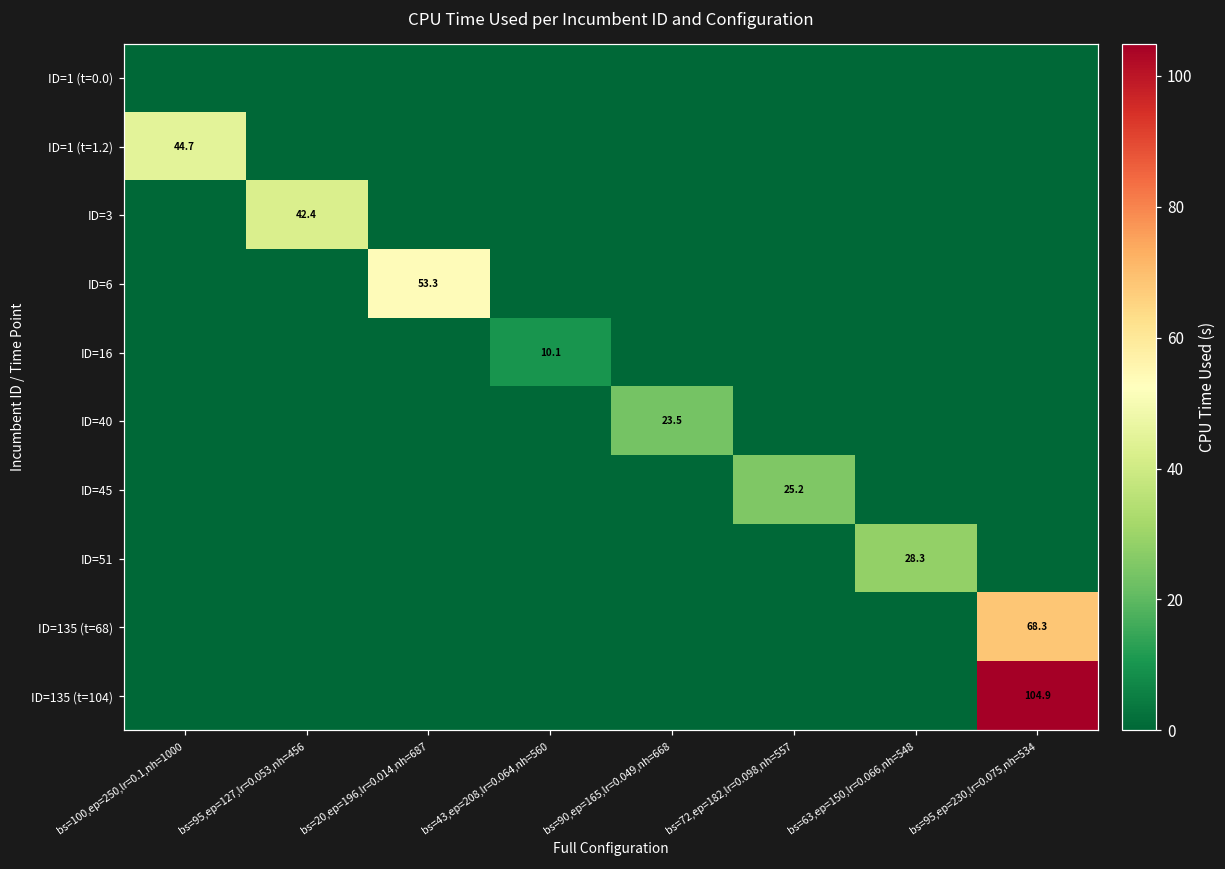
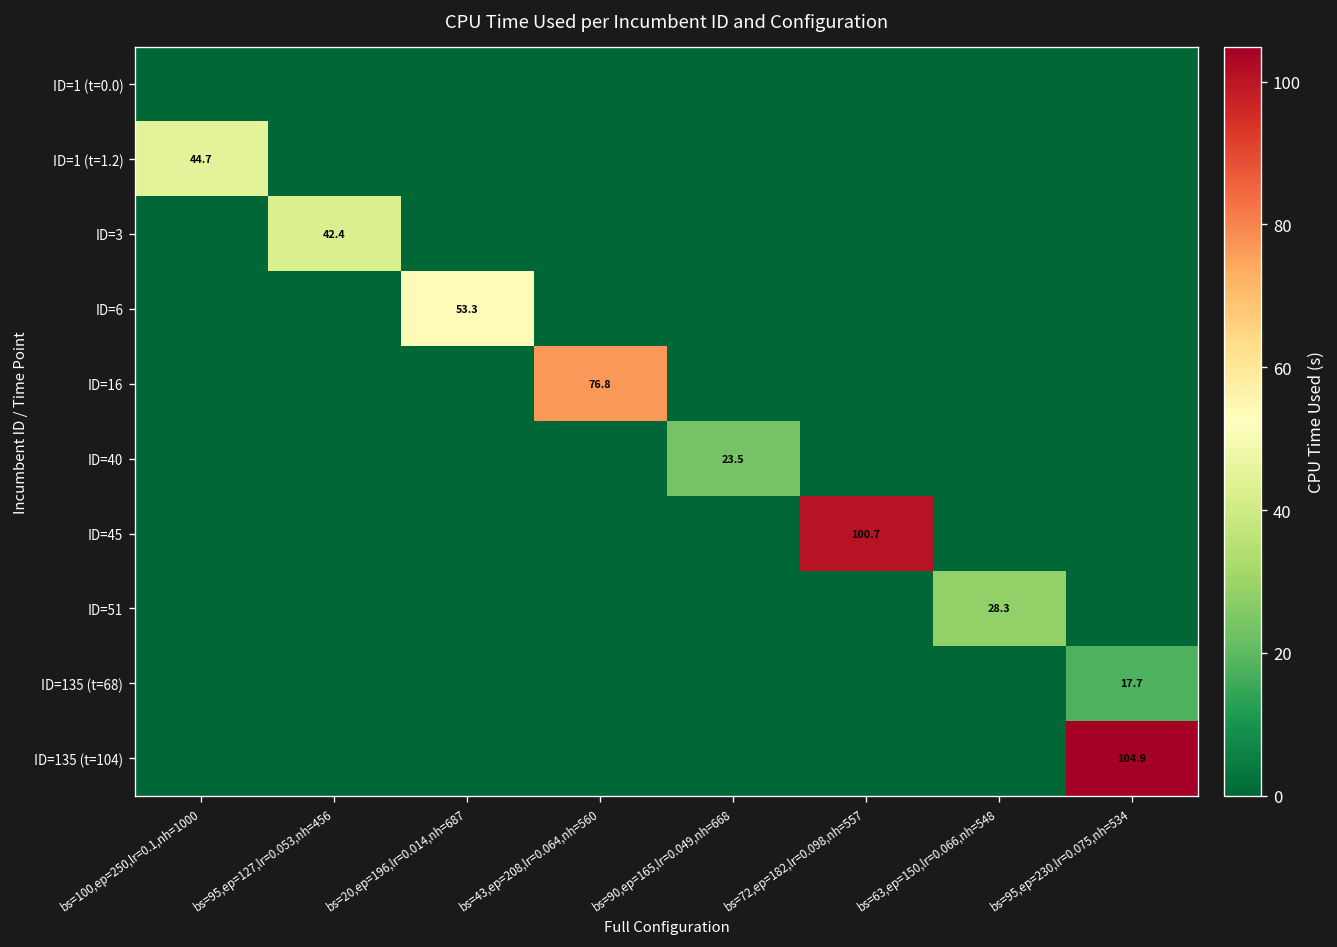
  {
    "ID=1 (t=1.2)": {
      "bs=100,ep=250,lr=0.1,nh=1000": 44.7
    },
    "ID=3": {
      "bs=95,ep=127,lr=0.053,nh=456": 42.4
    },
    "ID=6": {
      "bs=20,ep=196,lr=0.014,nh=687": 53.3
    },
    "ID=16": {
-     "bs=43,ep=208,lr=0.064,nh=560": 10.1
+     "bs=43,ep=208,lr=0.064,nh=560": 76.8
    },
    "ID=40": {
      "bs=90,ep=165,lr=0.049,nh=668": 23.5
    },
    "ID=45": {
-     "bs=72,ep=182,lr=0.098,nh=557": 25.2
+     "bs=72,ep=182,lr=0.098,nh=557": 100.7
    },
    "ID=51": {
      "bs=63,ep=150,lr=0.066,nh=548": 28.3
    },
    "ID=135 (t=68)": {
-     "bs=95,ep=230,lr=0.075,nh=534": 68.3
+     "bs=95,ep=230,lr=0.075,nh=534": 17.7
    },
    "ID=135 (t=104)": {
      "bs=95,ep=230,lr=0.075,nh=534": 104.9
    }
  }
